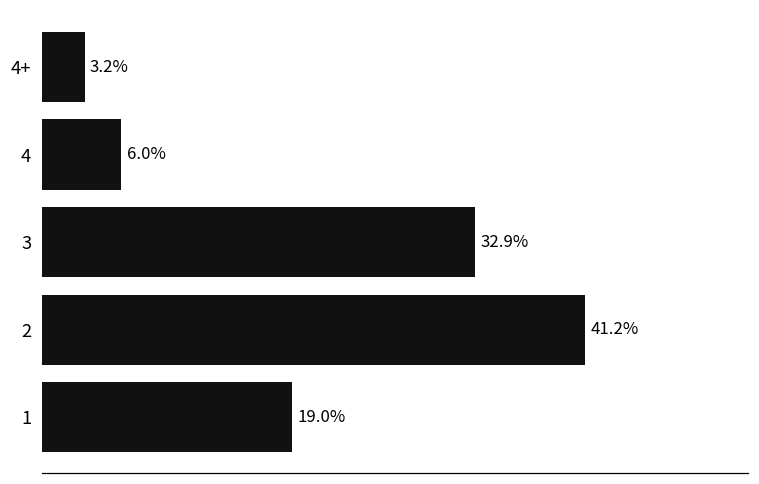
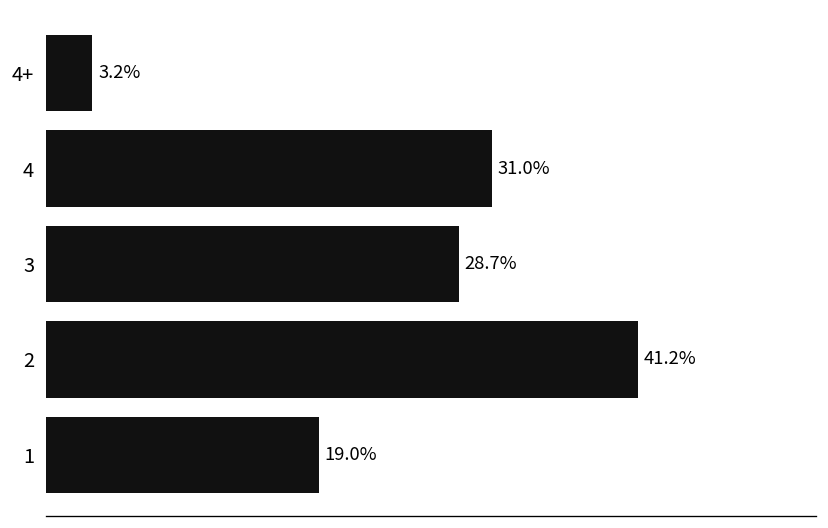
  {
    "4+": "3.2%",
-   "4": "6.0%",
-   "3": "32.9%",
+   "4": "31.0%",
+   "3": "28.7%",
    "2": "41.2%",
    "1": "19.0%"
  }
